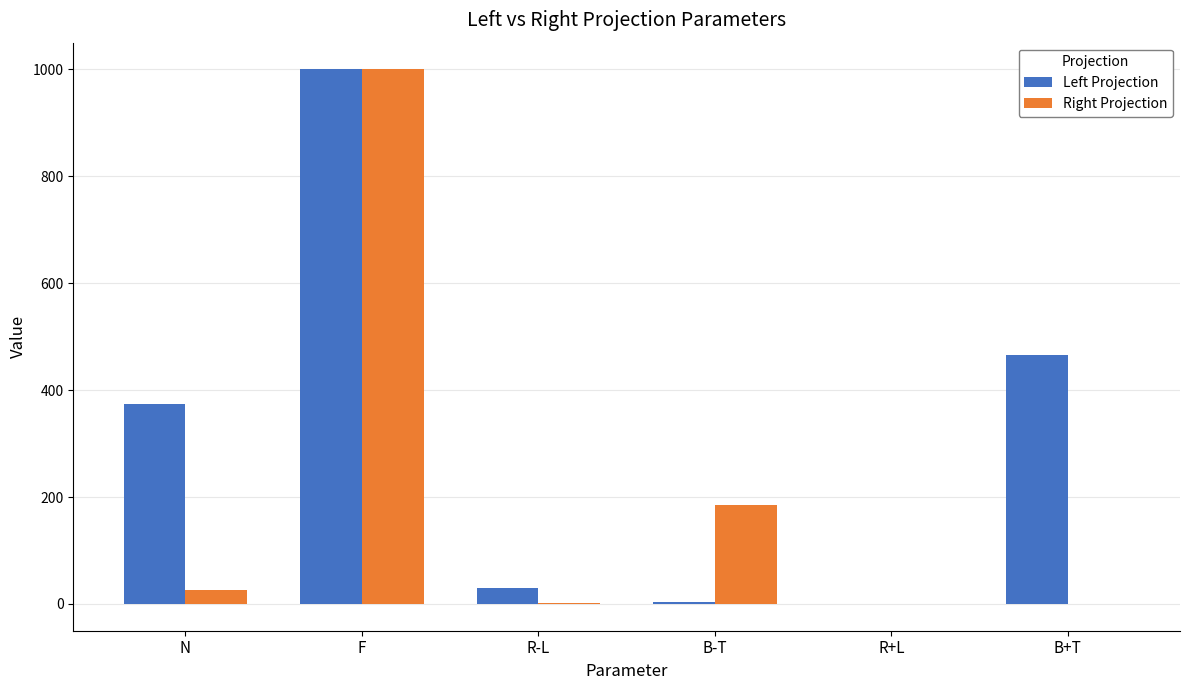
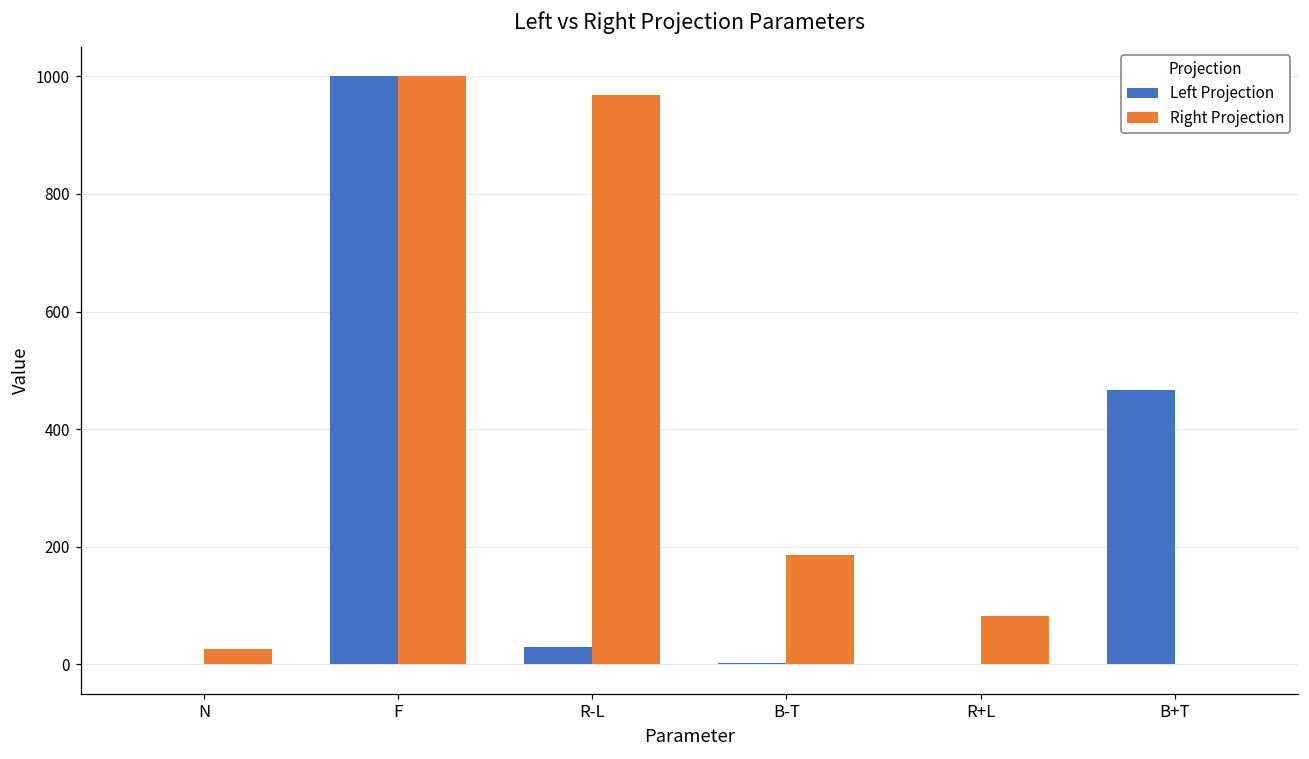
  {
    "Left Projection": {
-     "N": 370,
+     "N": 0,
      "F": 1000,
      "R-L": 30,
      "B+T": 470
    },
    "Right Projection": {
      "N": 30,
      "F": 1000,
-     "R-L": 0,
+     "R-L": 970,
      "B-T": 190,
-     "R+L": 0
+     "R+L": 80
    }
  }
